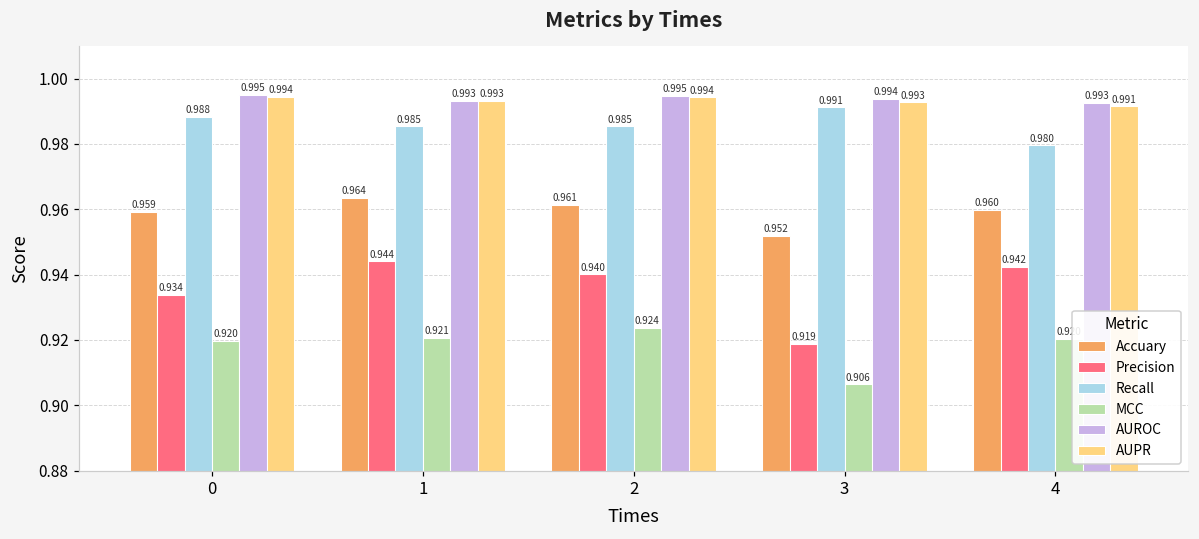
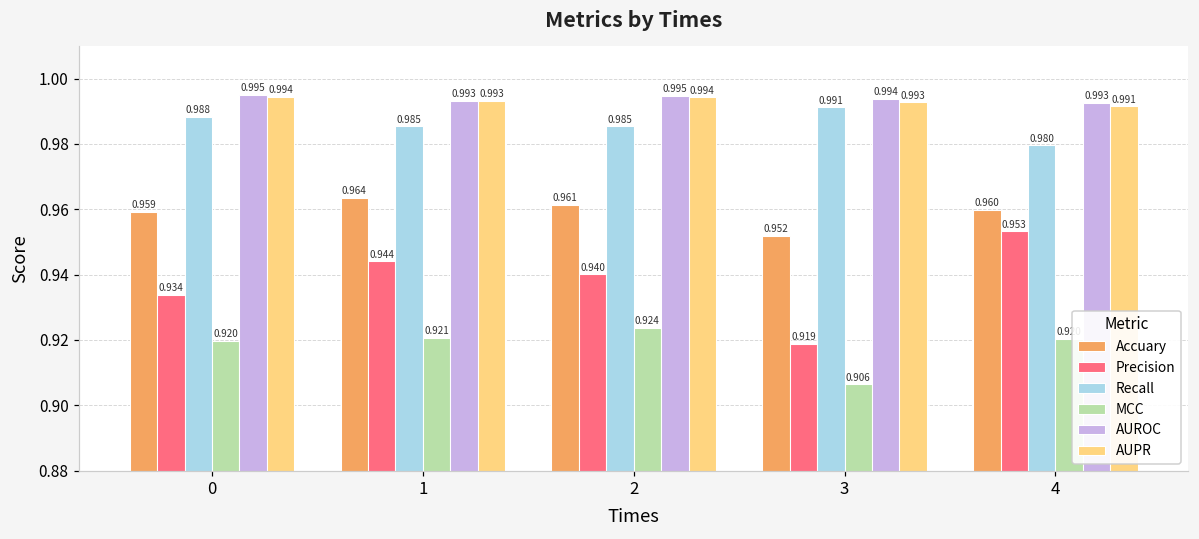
  {
    "Precision": {
      "0": 0.934,
      "1": 0.944,
      "2": 0.940,
      "3": 0.919,
-     "4": 0.942
+     "4": 0.953
    },
    "MCC": {
      "0": 0.920,
      "1": 0.921,
      "2": 0.924,
      "3": 0.906
    }
  }
